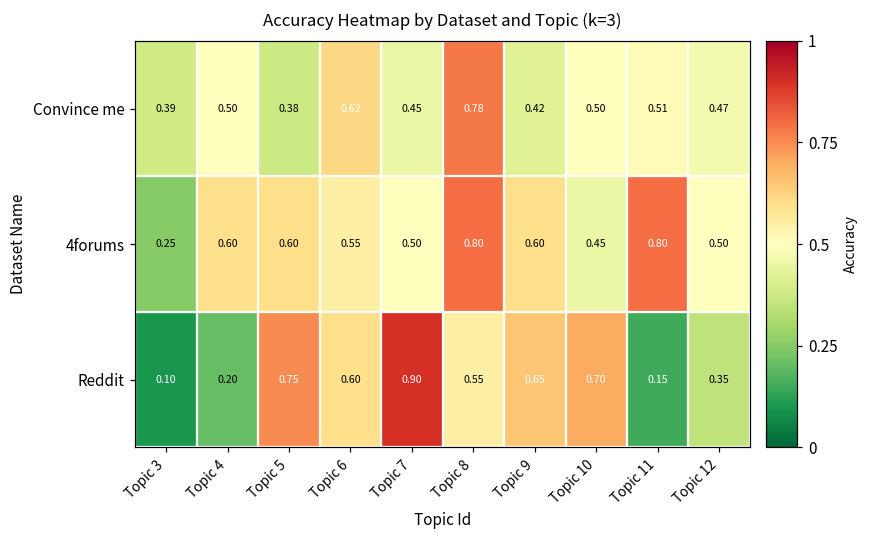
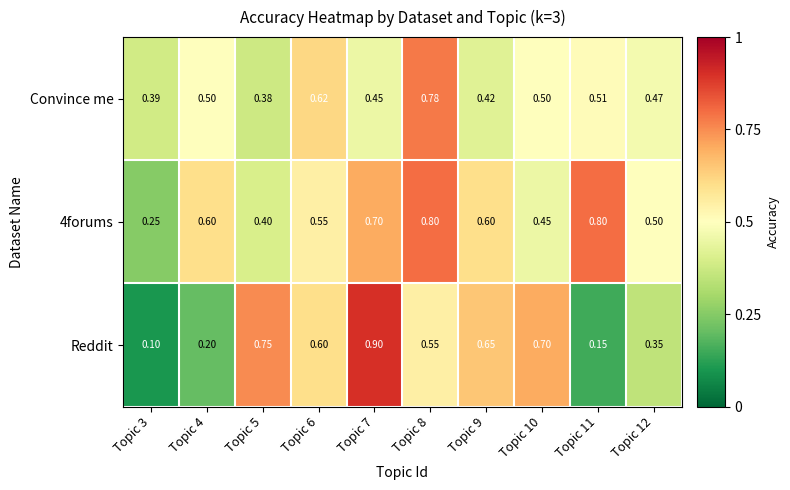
  {
    "Convince me": {
      "Topic 3": 0.39,
      "Topic 4": 0.50,
      "Topic 5": 0.38,
      "Topic 6": 0.62,
      "Topic 7": 0.45,
      "Topic 8": 0.78,
      "Topic 9": 0.42,
      "Topic 10": 0.50,
      "Topic 11": 0.51,
      "Topic 12": 0.47
    },
    "4forums": {
      "Topic 3": 0.25,
      "Topic 4": 0.60,
-     "Topic 5": 0.60,
+     "Topic 5": 0.40,
      "Topic 6": 0.55,
-     "Topic 7": 0.50,
+     "Topic 7": 0.70,
      "Topic 8": 0.80,
      "Topic 9": 0.60,
      "Topic 10": 0.45,
      "Topic 11": 0.80,
      "Topic 12": 0.50
    },
    "Reddit": {
      "Topic 3": 0.10,
      "Topic 4": 0.20,
      "Topic 5": 0.75,
      "Topic 6": 0.60,
      "Topic 7": 0.90,
      "Topic 8": 0.55,
      "Topic 9": 0.65,
      "Topic 10": 0.70,
      "Topic 11": 0.15,
      "Topic 12": 0.35
    }
  }
